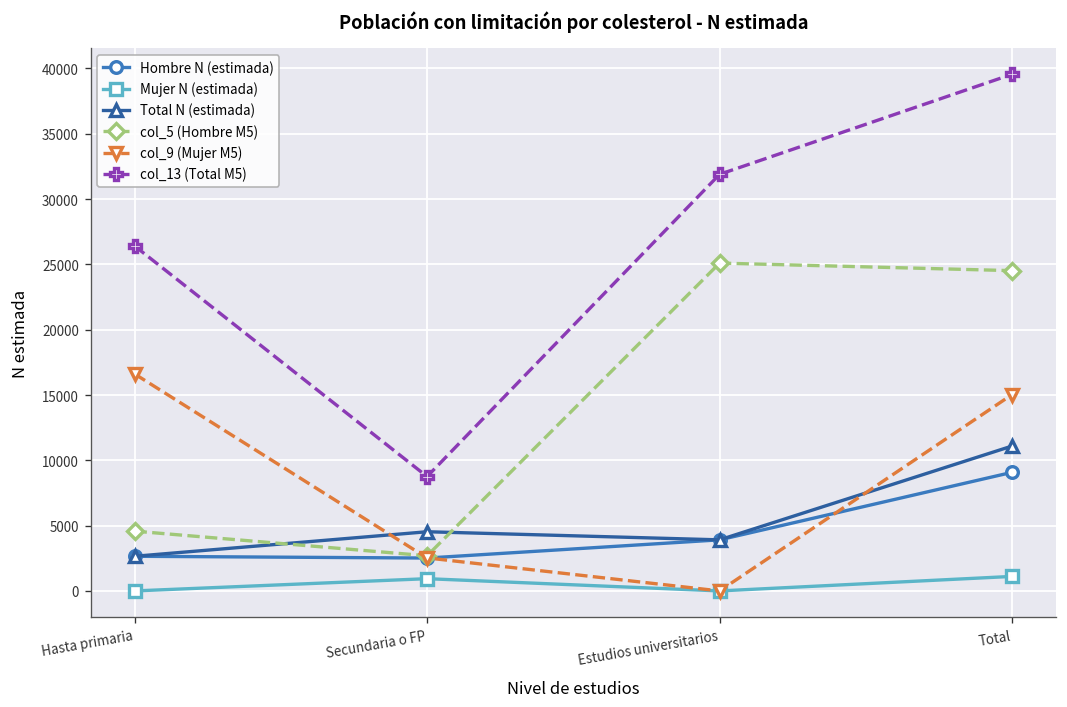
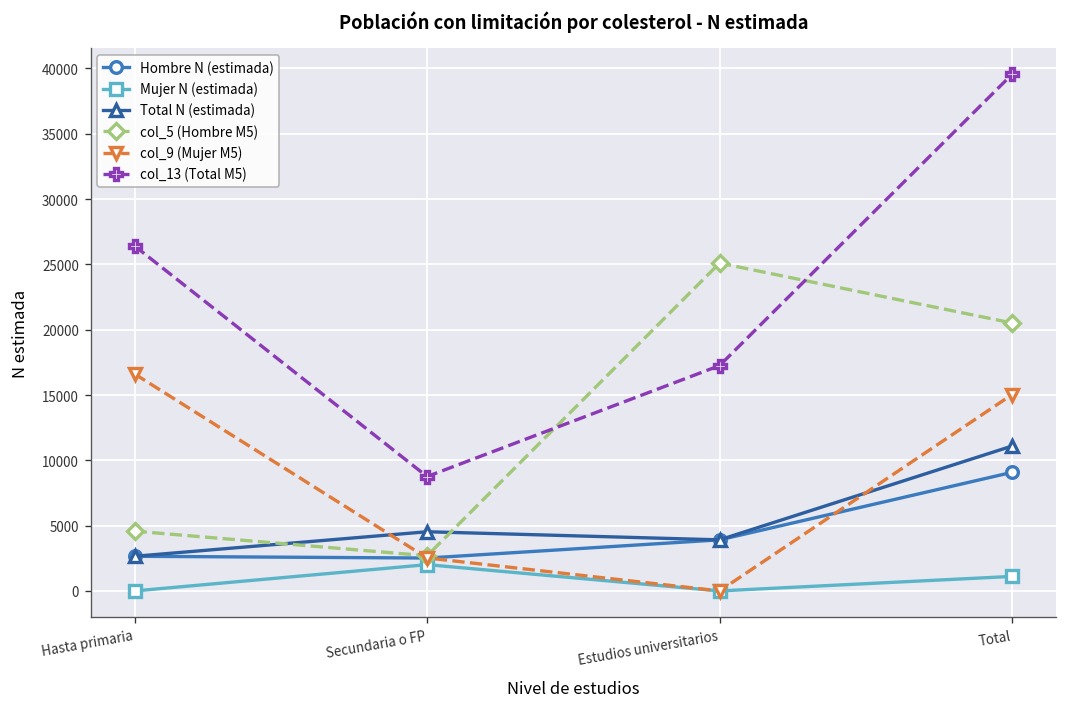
  {
    "Mujer N (estimada)": {
      "Hasta primaria": 0,
-     "Secundaria o FP": 900,
+     "Secundaria o FP": 2000,
      "Total": 1100
    },
    "col_5 (Hombre M5)": {
      "Hasta primaria": 4600,
      "Estudios universitarios": 25100,
-     "Total": 24500
+     "Total": 20500
    },
    "col_9 (Mujer M5)": {
      "Hasta primaria": 16600,
      "Total": 15000
    },
    "col_13 (Total M5)": {
      "Hasta primaria": 26400,
      "Secundaria o FP": 8800,
-     "Estudios universitarios": 31900,
+     "Estudios universitarios": 17300,
      "Total": 39600
    }
  }
